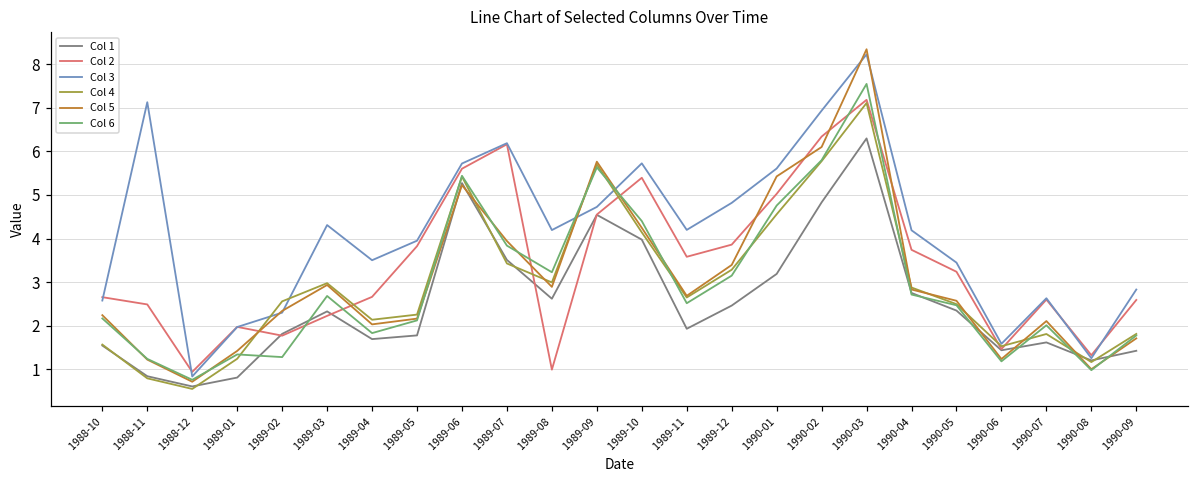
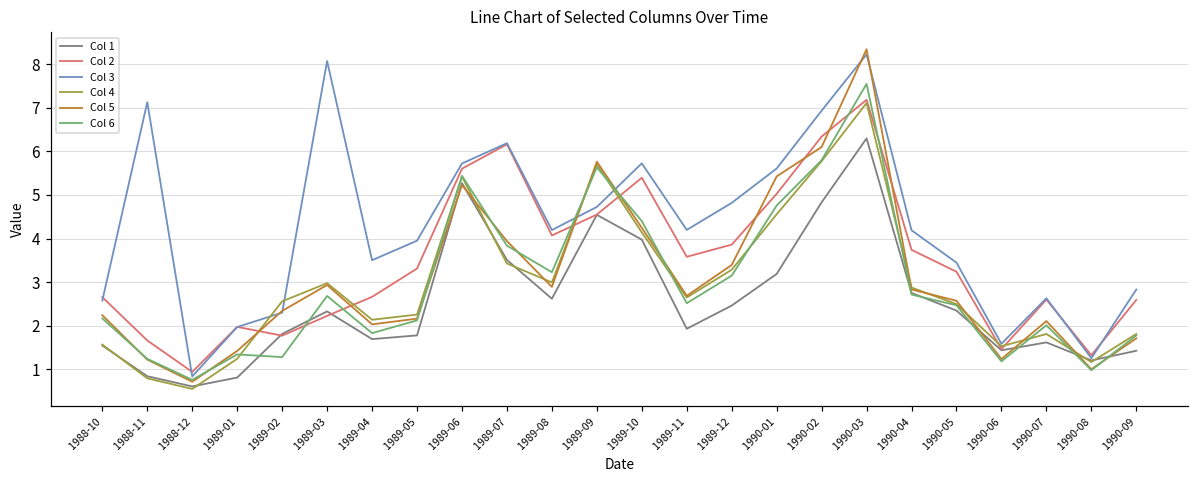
  {
    "Col 2": {
      "1988-10": 2.7,
-     "1988-11": 2.5,
+     "1988-11": 1.7,
      "1988-12": 0.9,
      "1989-03": 2.2,
      "1989-04": 2.7,
-     "1989-05": 3.8,
+     "1989-05": 3.3,
      "1989-06": 5.6,
-     "1989-08": 1.0,
+     "1989-08": 4.1,
      "1989-10": 5.4,
      "1989-11": 3.6,
      "1989-12": 3.9,
      "1990-01": 5.0,
      "1990-02": 6.3,
      "1990-03": 7.2,
      "1990-04": 3.7,
      "1990-05": 3.2,
      "1990-08": 1.3,
      "1990-09": 2.6
    },
    "Col 3": {
      "1988-10": 2.6,
      "1988-11": 7.1,
      "1988-12": 0.8,
-     "1989-03": 4.3,
+     "1989-03": 8.1,
      "1989-04": 3.5,
      "1989-05": 4.0,
      "1989-06": 5.7,
      "1989-08": 4.2,
      "1989-09": 4.7,
      "1989-10": 5.7,
      "1989-11": 4.2,
      "1989-12": 4.8,
      "1990-01": 5.6,
      "1990-02": 6.9,
      "1990-03": 8.2,
      "1990-04": 4.2,
      "1990-05": 3.4,
      "1990-09": 2.8
    }
  }
